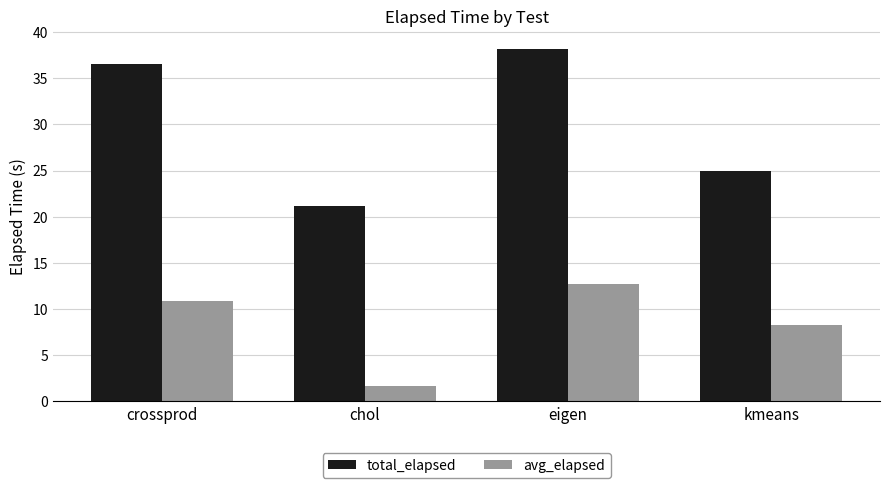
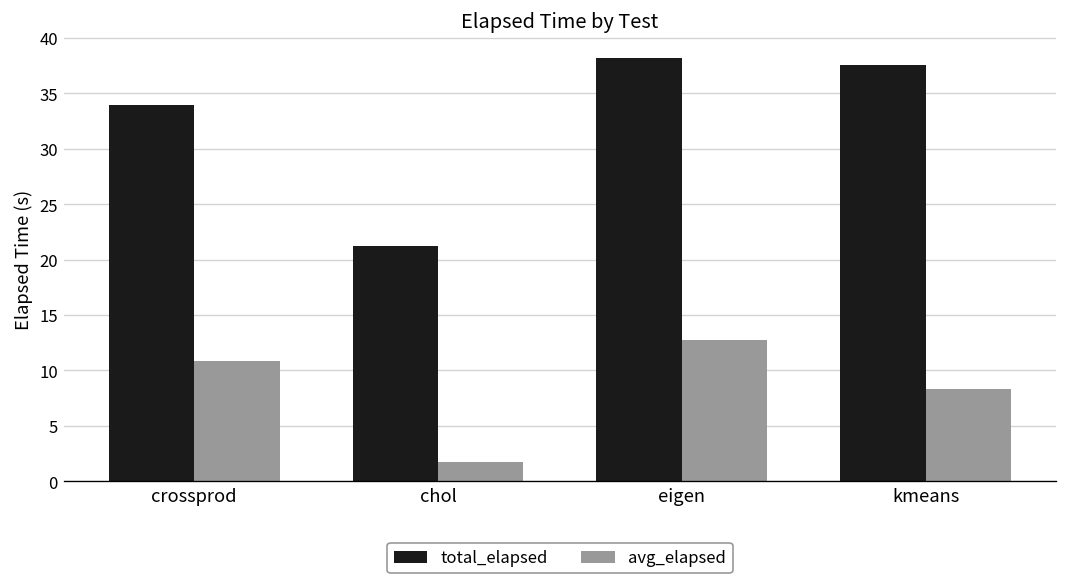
  {
    "total_elapsed": {
-     "crossprod": 37,
+     "crossprod": 34,
      "chol": 21,
      "eigen": 38,
-     "kmeans": 25
+     "kmeans": 38
    },
    "avg_elapsed": {
      "crossprod": 11,
      "chol": 2,
      "eigen": 13,
      "kmeans": 8
    }
  }
